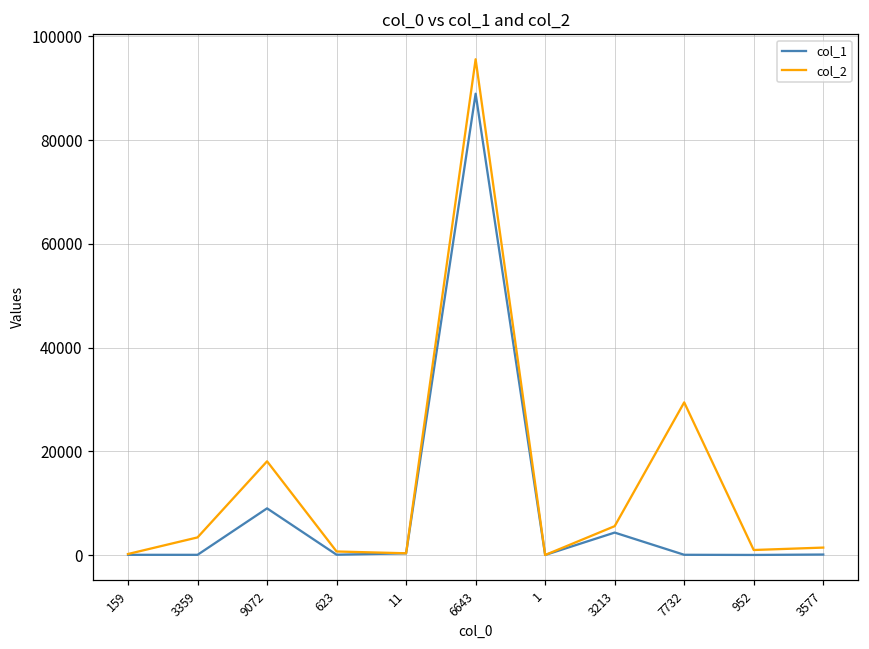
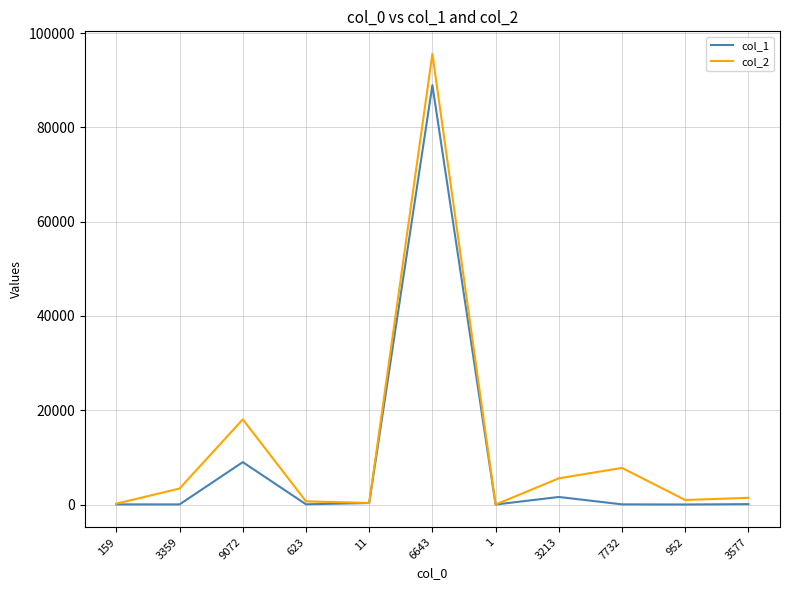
  {
    "col_1": {
      "3359": 0,
      "9072": 9000,
      "623": 0,
      "6643": 89000,
-     "3213": 4000,
+     "3213": 2000,
      "7732": 0,
      "952": 0,
      "3577": 0
    },
    "col_2": {
      "3359": 3000,
      "9072": 18000,
      "623": 1000,
      "6643": 96000,
      "3213": 6000,
-     "7732": 29000,
+     "7732": 8000,
      "952": 1000,
      "3577": 1000
    }
  }
